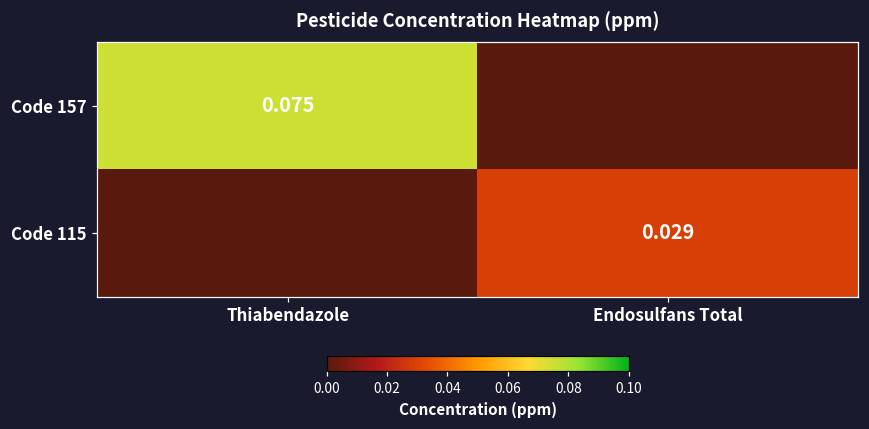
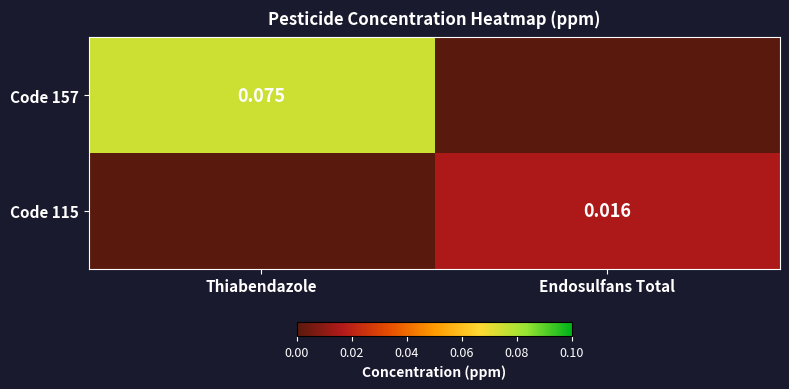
  {
    "Code 157": {
      "Thiabendazole": 0.075
    },
    "Code 115": {
-     "Endosulfans Total": 0.029
+     "Endosulfans Total": 0.016
    }
  }
